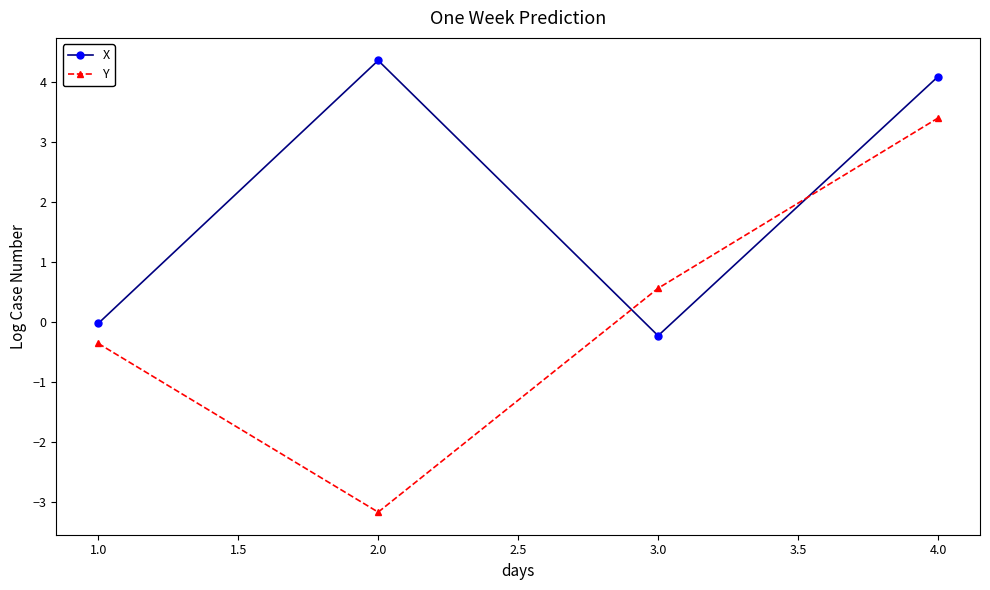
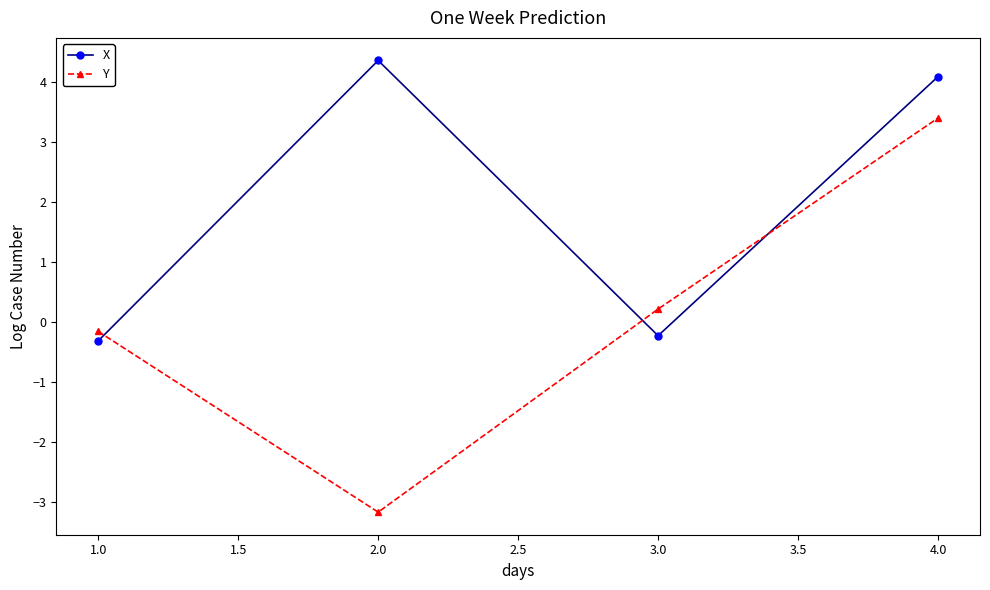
  {
    "X": {
-     "1.0": 0.0,
+     "1.0": -0.3,
      "2.0": 4.4,
      "3.0": -0.2,
      "4.0": 4.1
    },
    "Y": {
-     "1.0": -0.4,
+     "1.0": -0.2,
      "2.0": -3.2,
-     "3.0": 0.6,
+     "3.0": 0.2,
      "4.0": 3.4
    }
  }
